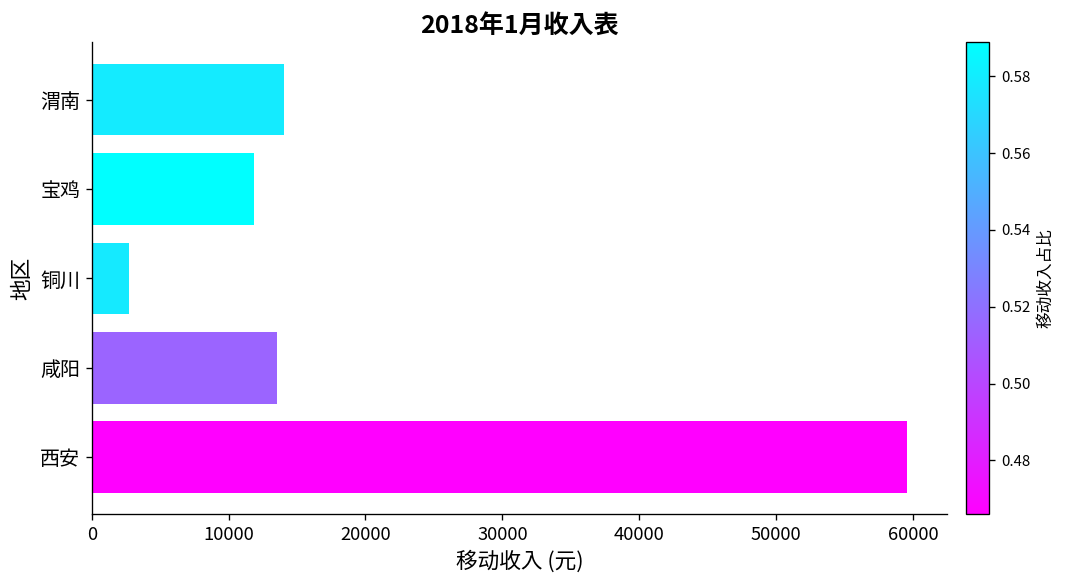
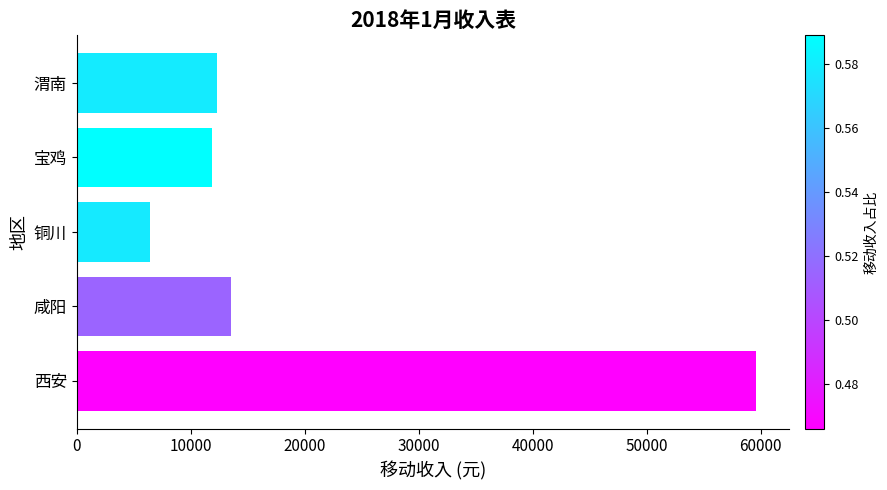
  {
-   "渭南": 14100,
+   "渭南": 12300,
    "宝鸡": 11900,
-   "铜川": 2700,
+   "铜川": 6400,
    "咸阳": 13500,
    "西安": 59500
  }
